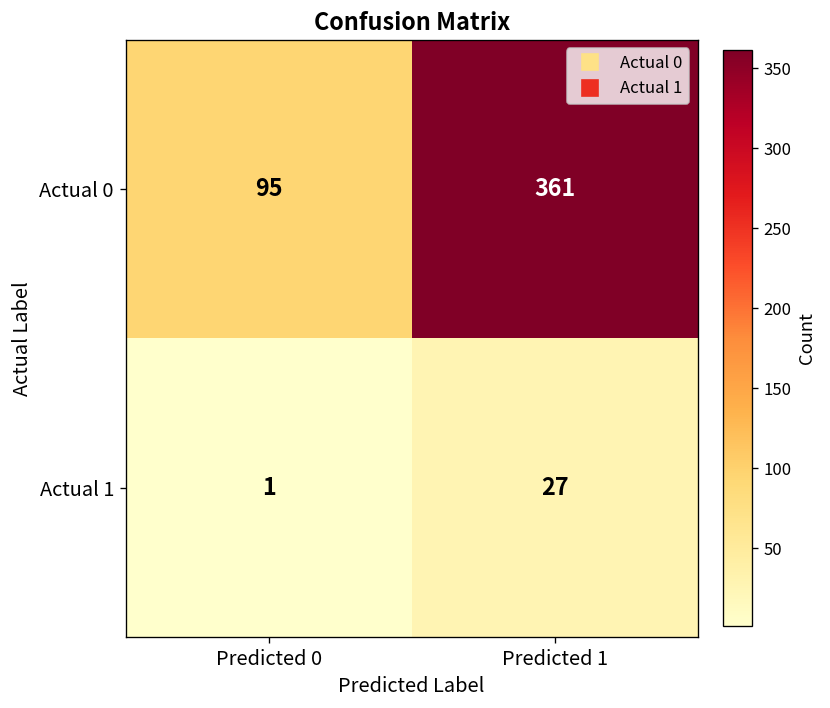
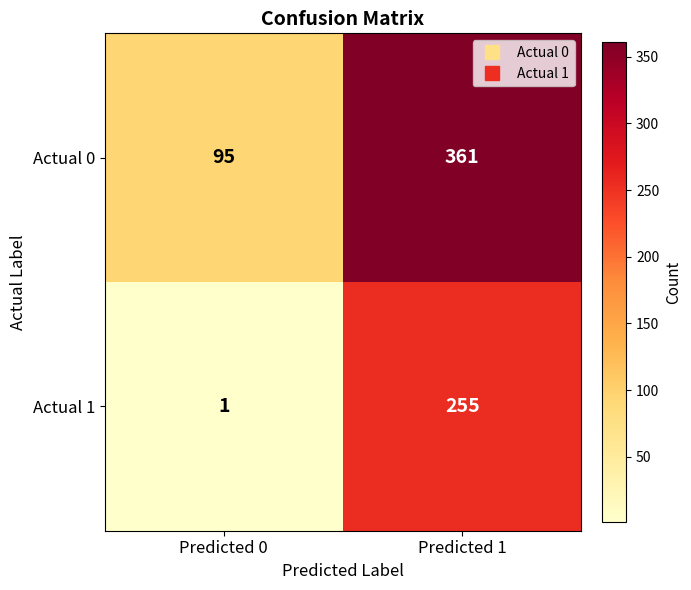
  {
    "Actual 0": {
      "Predicted 0": 95,
      "Predicted 1": 361
    },
    "Actual 1": {
      "Predicted 0": 1,
-     "Predicted 1": 27
+     "Predicted 1": 255
    }
  }
